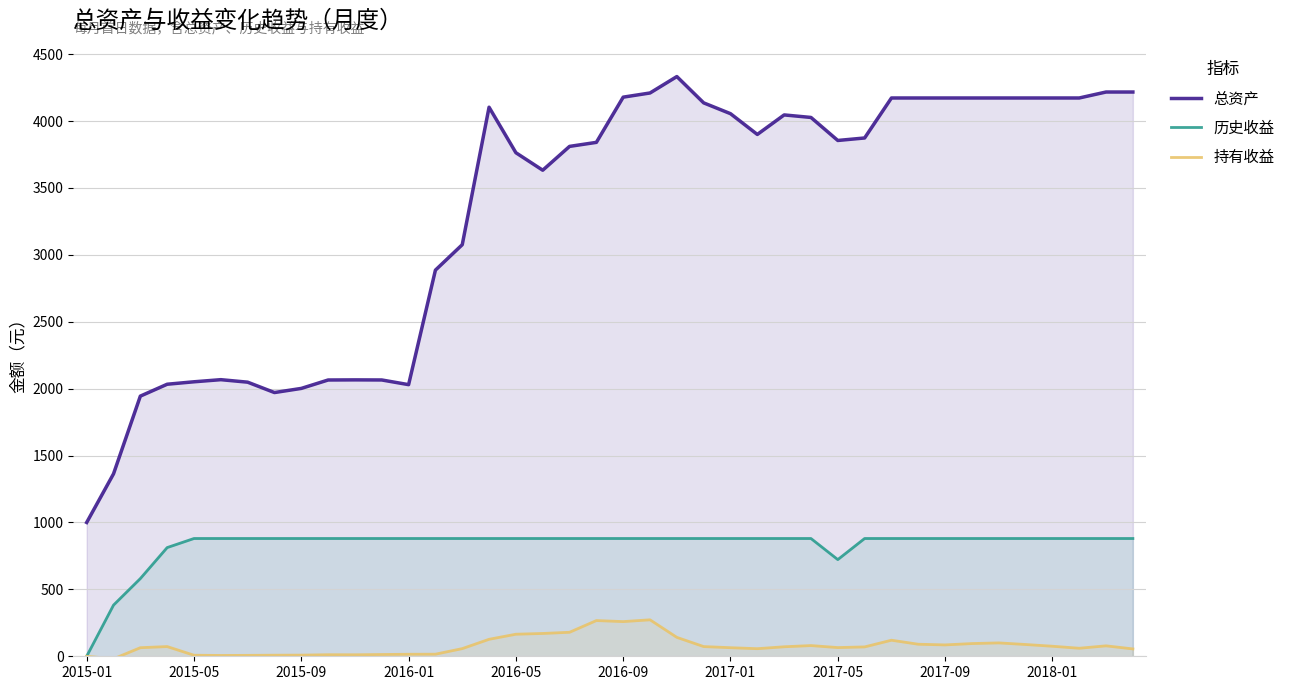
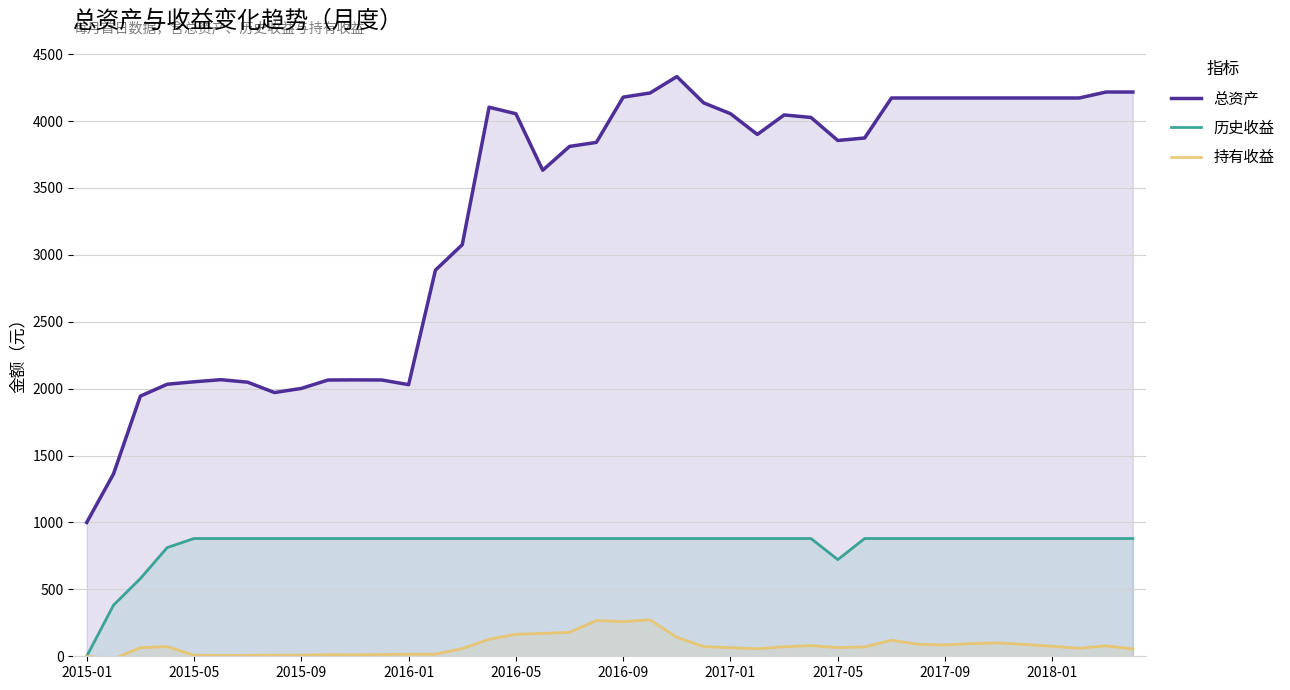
  {
    "总资产": {
      "2015-01": 1000,
      "2015-05": 2050,
      "2015-09": 2000,
      "2016-01": 2030,
-     "2016-05": 3760,
+     "2016-05": 4050,
      "2016-09": 4180,
      "2017-01": 4050,
      "2017-05": 3850,
      "2017-09": 4170,
      "2018-01": 4170
    },
    "历史收益": {
      "2015-05": 880,
      "2015-09": 880,
      "2016-01": 880,
      "2016-05": 880,
      "2016-09": 880,
      "2017-01": 880,
      "2017-05": 720,
      "2017-09": 880,
      "2018-01": 880
    }
  }
